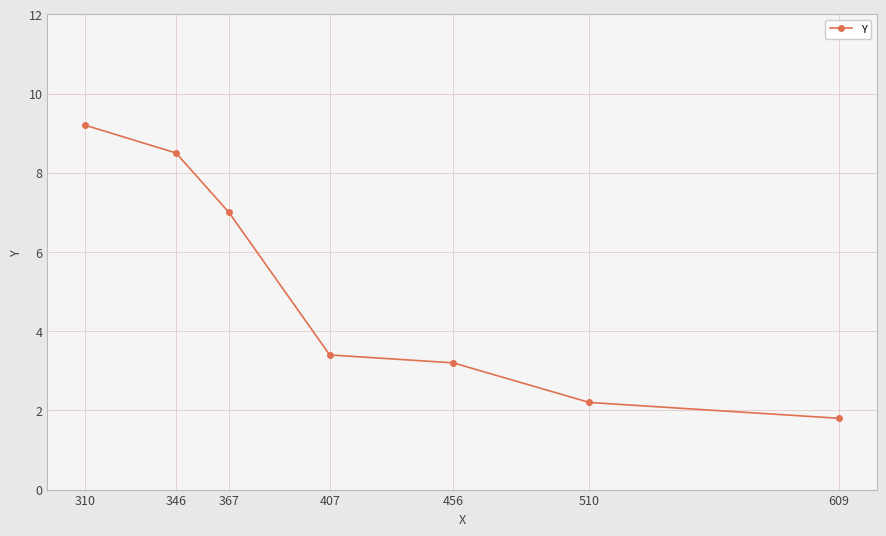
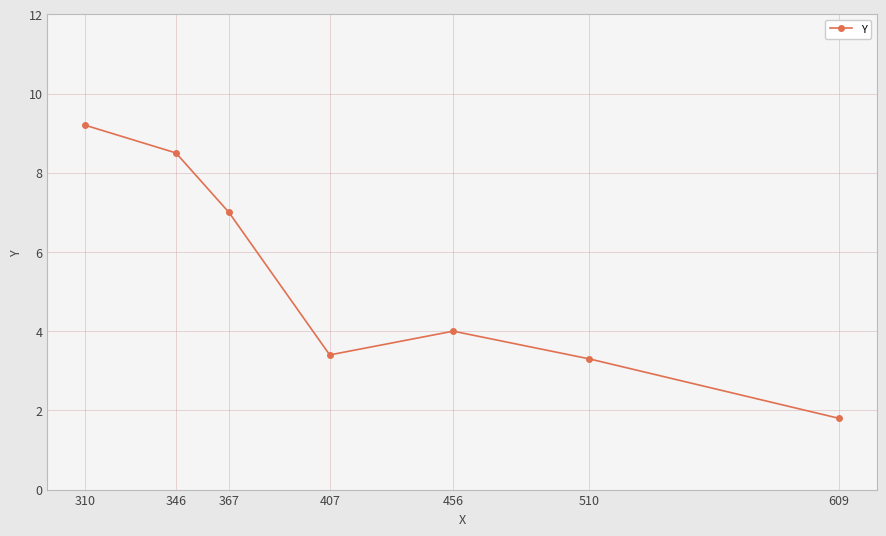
  {
    "310": 9.2,
    "346": 8.5,
    "367": 7.0,
    "407": 3.4,
-   "456": 3.2,
-   "510": 2.2,
+   "456": 4.0,
+   "510": 3.3,
    "609": 1.8
  }
